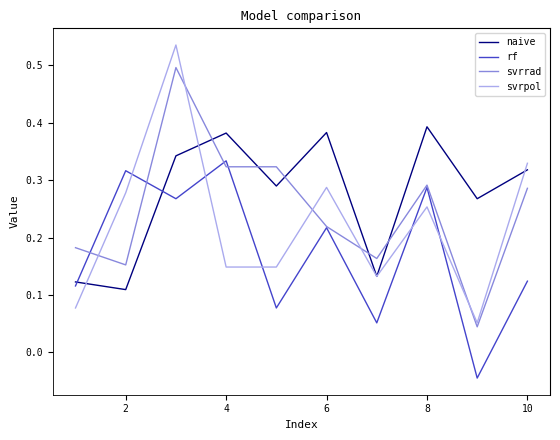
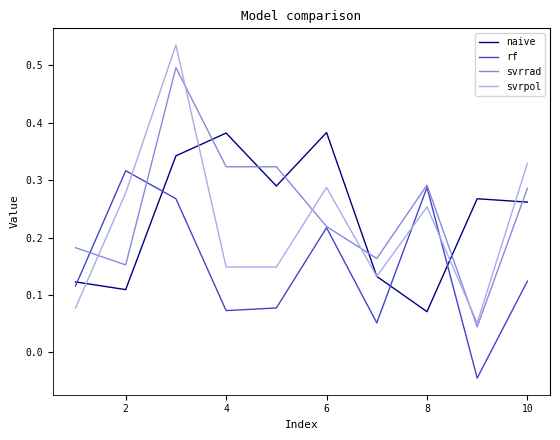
  {
    "naive": {
      "2": 0.11,
      "4": 0.38,
      "6": 0.38,
-     "8": 0.39,
-     "10": 0.32
+     "8": 0.07,
+     "10": 0.26
    },
    "rf": {
      "2": 0.32,
-     "4": 0.33,
+     "4": 0.07,
      "10": 0.12
    }
  }
